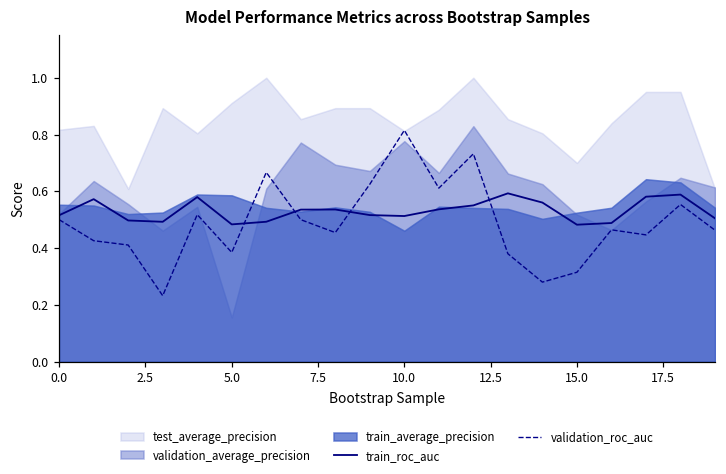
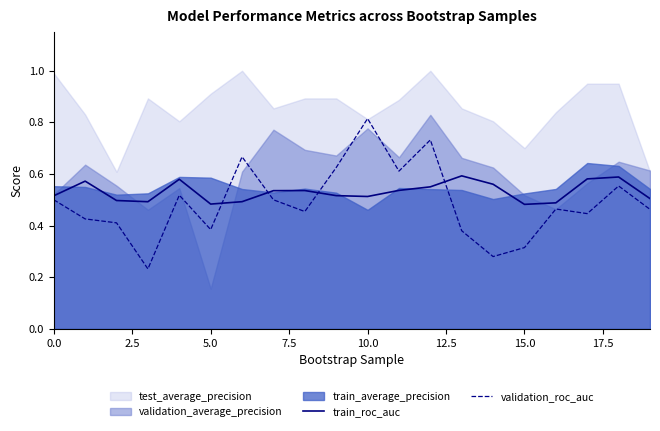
  {
    "test_average_precision": {
-     "0.0": 0.82,
+     "0.0": 0.99,
      "5.0": 0.91,
      "15.0": 0.70
    }
  }
